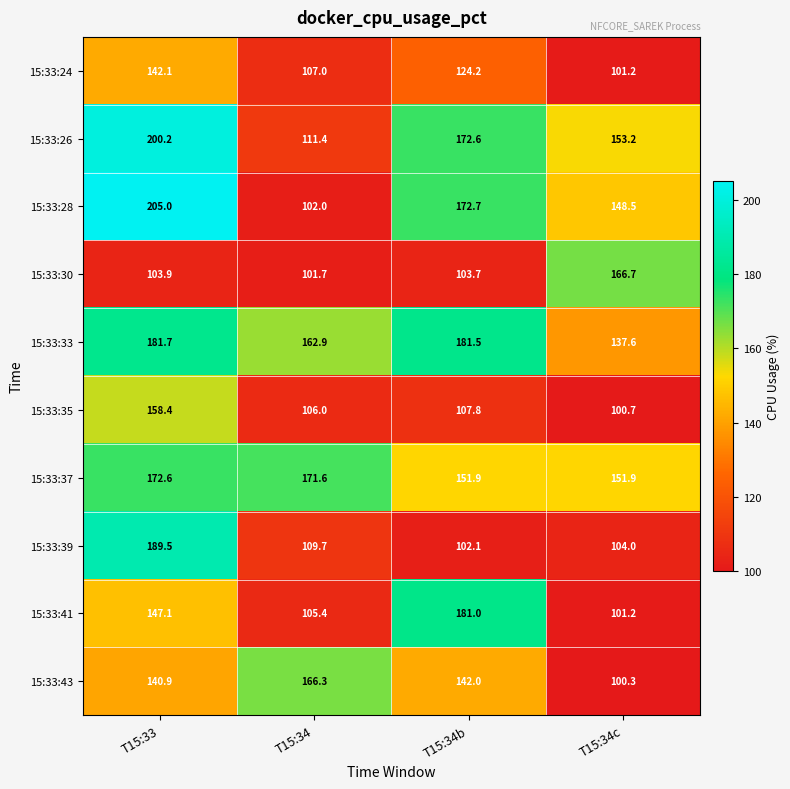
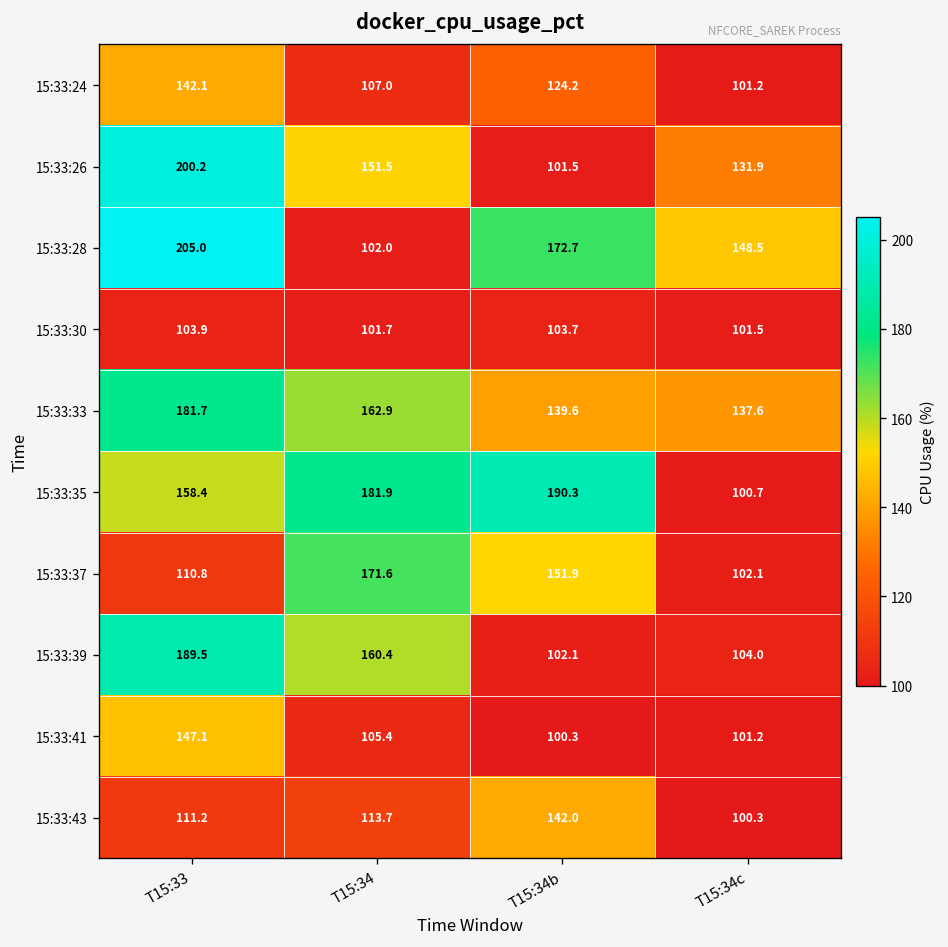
  {
    "15:33:24": {
      "T15:33": 142.1,
      "T15:34": 107.0,
      "T15:34b": 124.2,
      "T15:34c": 101.2
    },
    "15:33:26": {
      "T15:33": 200.2,
-     "T15:34": 111.4,
-     "T15:34b": 172.6,
-     "T15:34c": 153.2
+     "T15:34": 151.5,
+     "T15:34b": 101.5,
+     "T15:34c": 131.9
    },
    "15:33:28": {
      "T15:33": 205.0,
      "T15:34": 102.0,
      "T15:34b": 172.7,
      "T15:34c": 148.5
    },
    "15:33:30": {
      "T15:33": 103.9,
      "T15:34": 101.7,
      "T15:34b": 103.7,
-     "T15:34c": 166.7
+     "T15:34c": 101.5
    },
    "15:33:33": {
      "T15:33": 181.7,
      "T15:34": 162.9,
-     "T15:34b": 181.5,
+     "T15:34b": 139.6,
      "T15:34c": 137.6
    },
    "15:33:35": {
      "T15:33": 158.4,
-     "T15:34": 106.0,
-     "T15:34b": 107.8,
+     "T15:34": 181.9,
+     "T15:34b": 190.3,
      "T15:34c": 100.7
    },
    "15:33:37": {
-     "T15:33": 172.6,
+     "T15:33": 110.8,
      "T15:34": 171.6,
      "T15:34b": 151.9,
-     "T15:34c": 151.9
+     "T15:34c": 102.1
    },
    "15:33:39": {
      "T15:33": 189.5,
-     "T15:34": 109.7,
+     "T15:34": 160.4,
      "T15:34b": 102.1,
      "T15:34c": 104.0
    },
    "15:33:41": {
      "T15:33": 147.1,
      "T15:34": 105.4,
-     "T15:34b": 181.0,
+     "T15:34b": 100.3,
      "T15:34c": 101.2
    },
    "15:33:43": {
-     "T15:33": 140.9,
-     "T15:34": 166.3,
+     "T15:33": 111.2,
+     "T15:34": 113.7,
      "T15:34b": 142.0,
      "T15:34c": 100.3
    }
  }
